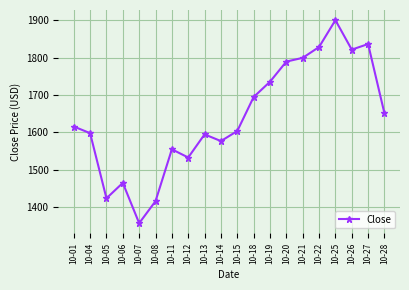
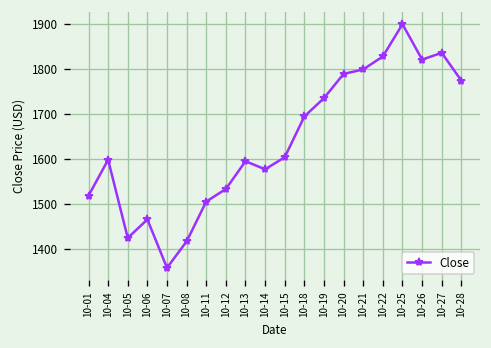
  {
-   "10-01": 1620,
+   "10-01": 1520,
    "10-04": 1600,
    "10-05": 1420,
    "10-06": 1470,
    "10-07": 1360,
    "10-08": 1420,
-   "10-11": 1550,
+   "10-11": 1510,
    "10-12": 1530,
    "10-13": 1590,
    "10-14": 1580,
    "10-15": 1600,
    "10-18": 1690,
    "10-19": 1740,
    "10-20": 1790,
    "10-21": 1800,
    "10-22": 1830,
    "10-25": 1900,
    "10-26": 1820,
    "10-27": 1840,
-   "10-28": 1650
+   "10-28": 1770
  }
